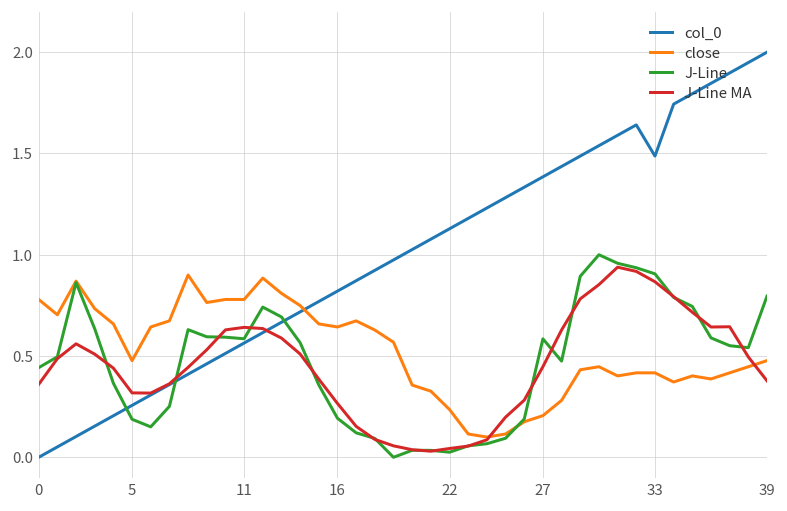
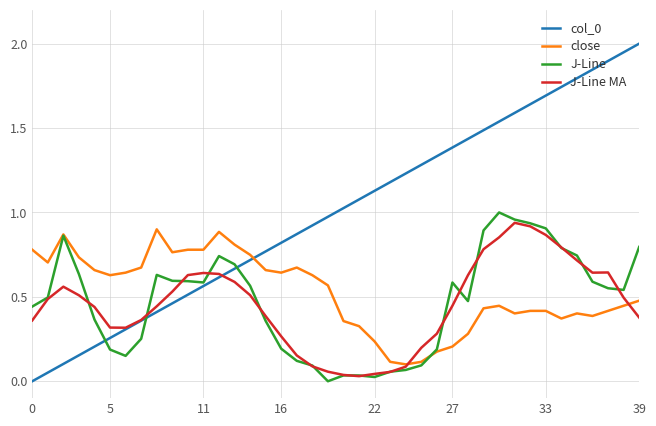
  {
    "col_0": {
      "0": 0.00,
      "5": 0.26,
      "11": 0.56,
      "16": 0.82,
      "22": 1.13,
      "27": 1.38,
-     "33": 1.49,
+     "33": 1.69,
      "39": 2.00
    },
    "close": {
      "0": 0.78,
-     "5": 0.48,
+     "5": 0.63,
      "11": 0.78,
      "16": 0.64,
      "22": 0.24,
      "27": 0.21,
      "33": 0.42,
      "39": 0.48
    },
    "J-Line": {
      "0": 0.44,
      "5": 0.19,
      "11": 0.59,
      "16": 0.19,
      "22": 0.03,
      "27": 0.58,
      "33": 0.91,
      "39": 0.80
    },
    "J-Line MA": {
      "0": 0.36,
      "5": 0.32,
      "11": 0.64,
      "16": 0.27,
      "22": 0.04,
      "27": 0.45,
      "33": 0.87,
      "39": 0.38
    }
  }
